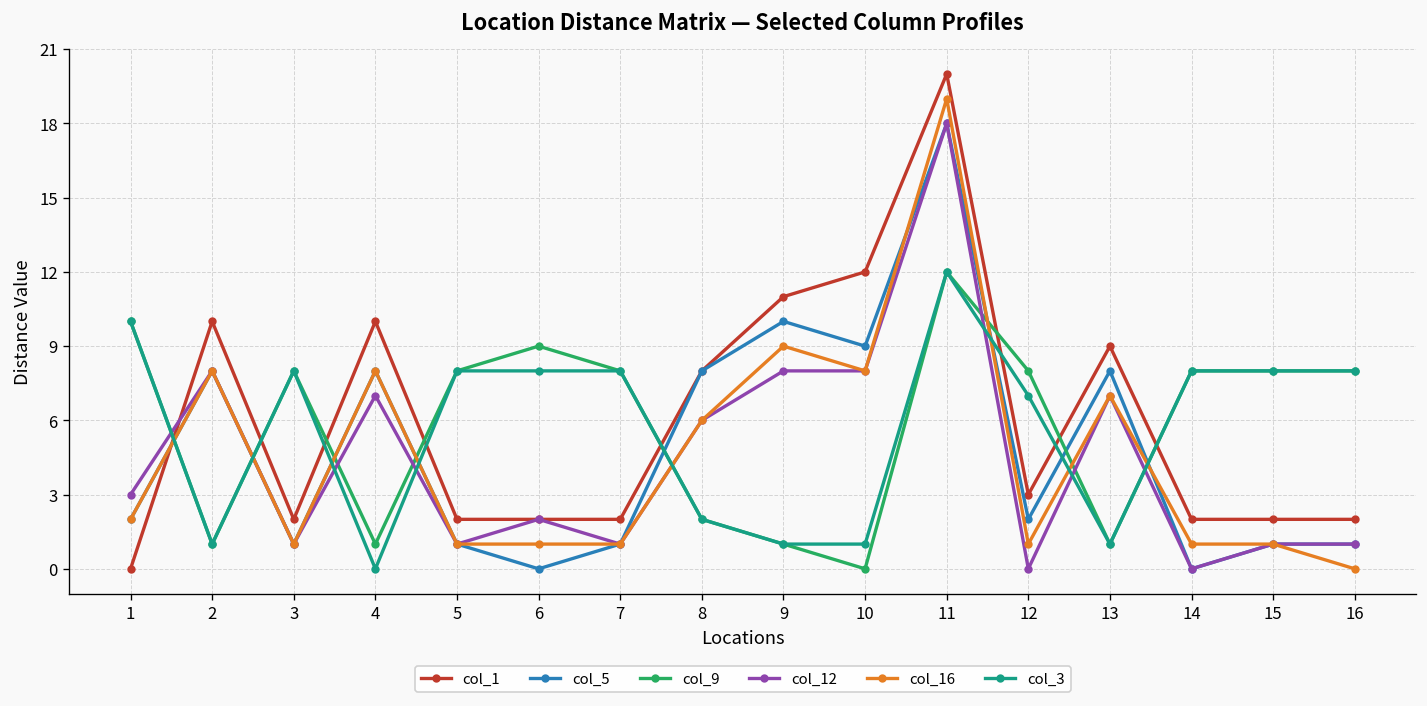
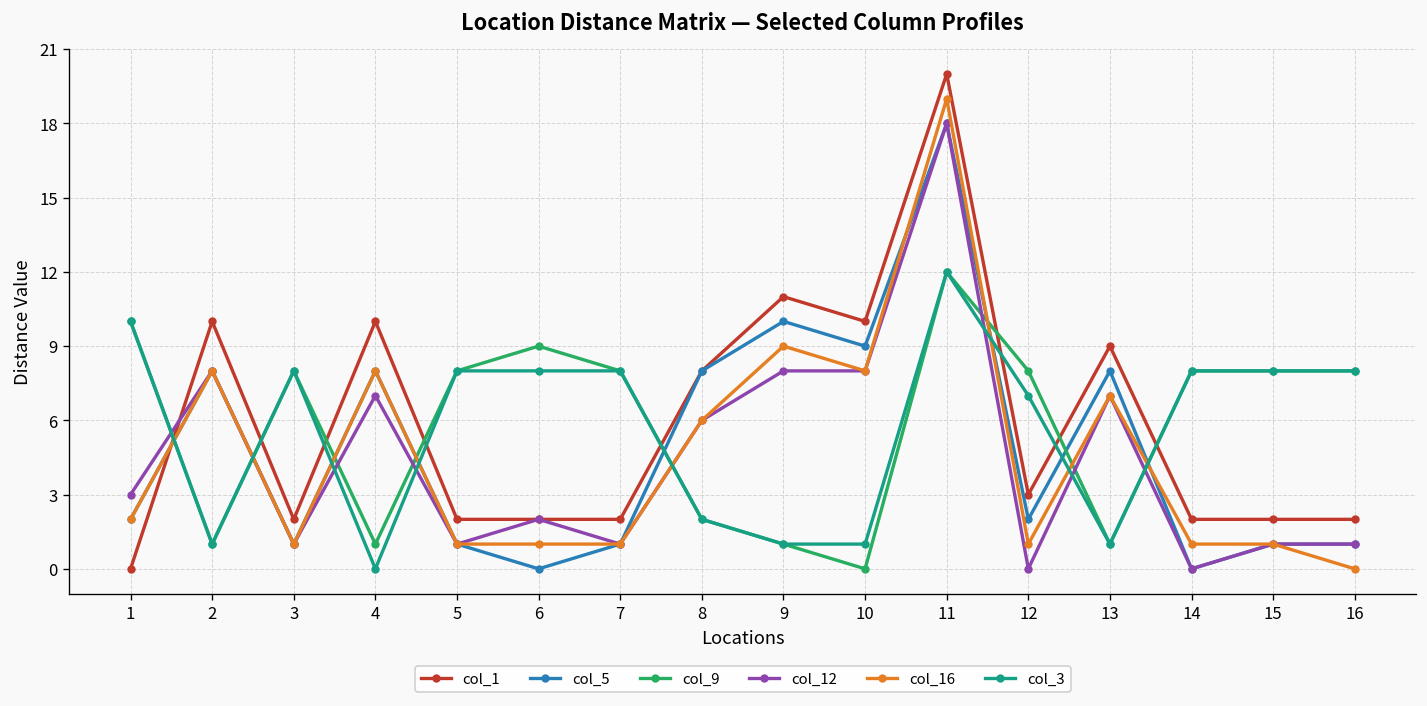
  {
    "col_1": {
      "1": 0,
      "2": 10,
      "3": 2,
      "4": 10,
      "5": 2,
      "7": 2,
      "9": 11,
-     "10": 12,
+     "10": 10,
      "11": 20,
      "12": 3,
      "13": 9,
      "14": 2,
      "15": 2,
      "16": 2
    },
    "col_5": {
      "6": 0,
      "9": 10,
      "10": 9,
      "12": 2,
      "13": 8
    },
    "col_12": {
      "1": 3,
      "4": 7,
      "9": 8,
      "12": 0
    },
    "col_16": {
      "6": 1,
      "9": 9,
      "11": 19,
      "12": 1,
      "14": 1,
      "16": 0
    }
  }
